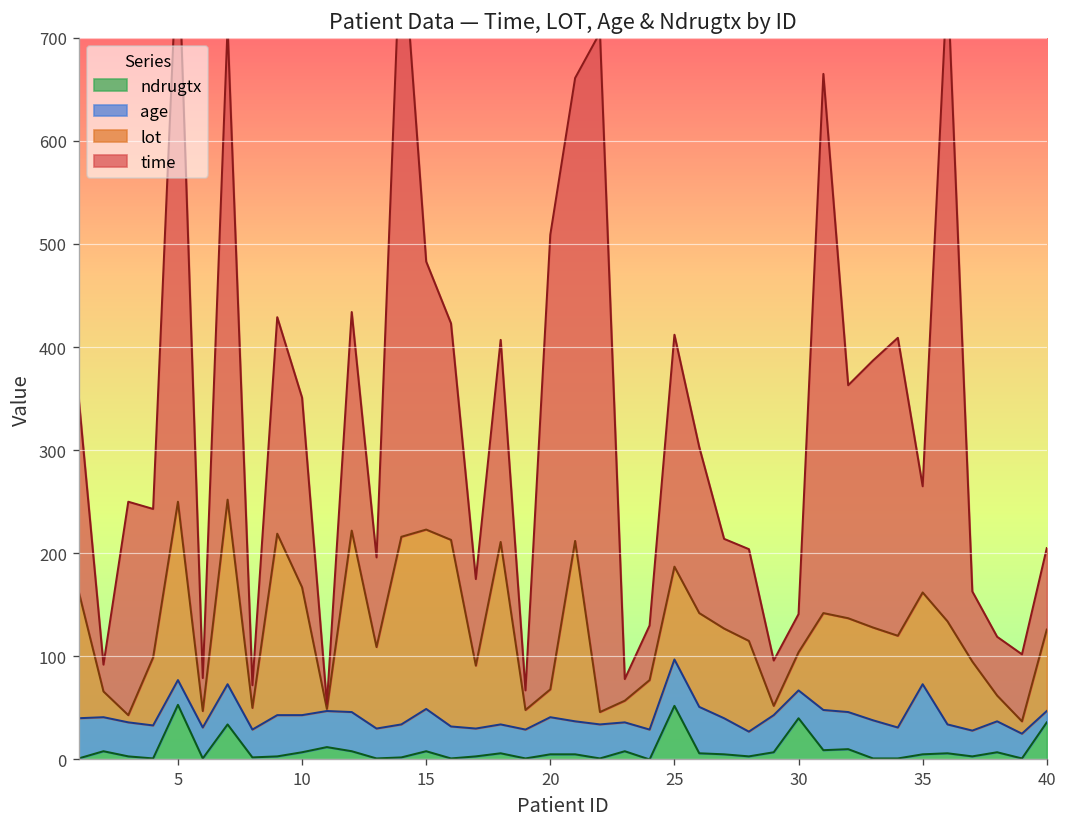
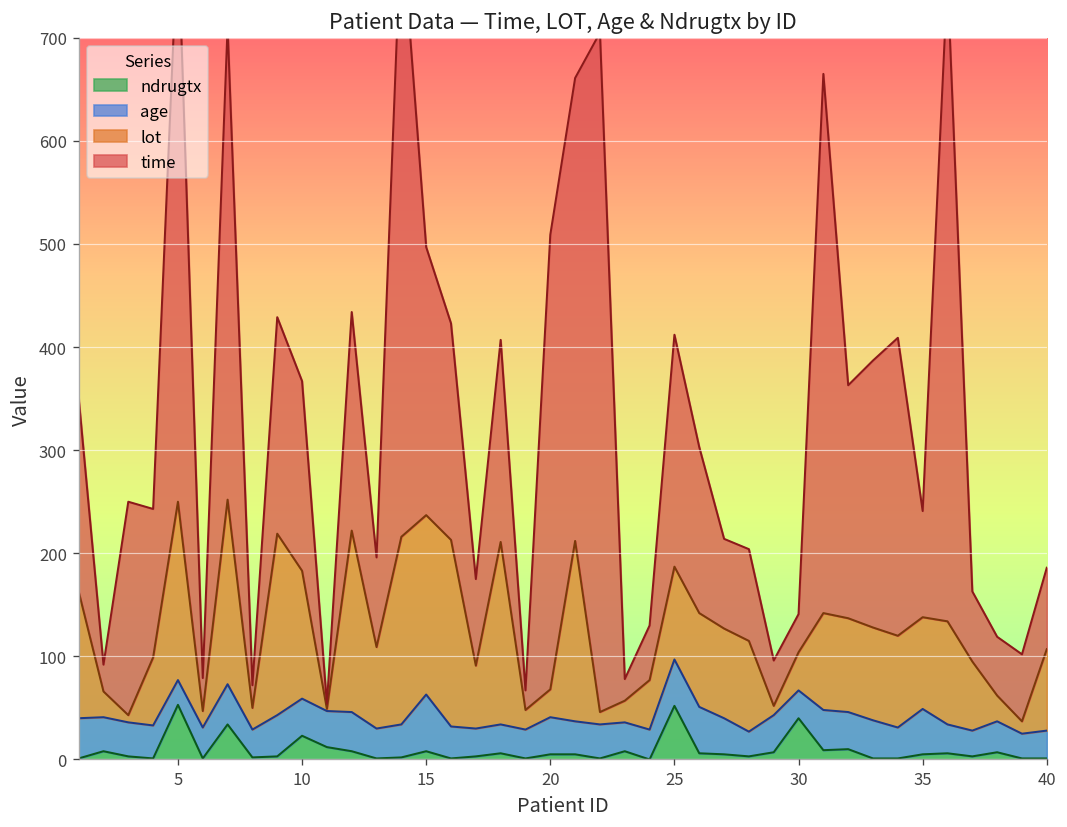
  {
    "ndrugtx": {
      "5": 50,
-     "10": 10,
+     "10": 20,
      "15": 10,
      "20": 10,
      "25": 50,
      "30": 40,
      "35": 10,
-     "40": 40
+     "40": 0
    },
    "age": {
      "5": 20,
      "10": 40,
-     "15": 40,
+     "15": 60,
      "20": 40,
      "25": 50,
      "30": 30,
-     "35": 70,
-     "40": 10
+     "35": 40,
+     "40": 30
    }
  }
